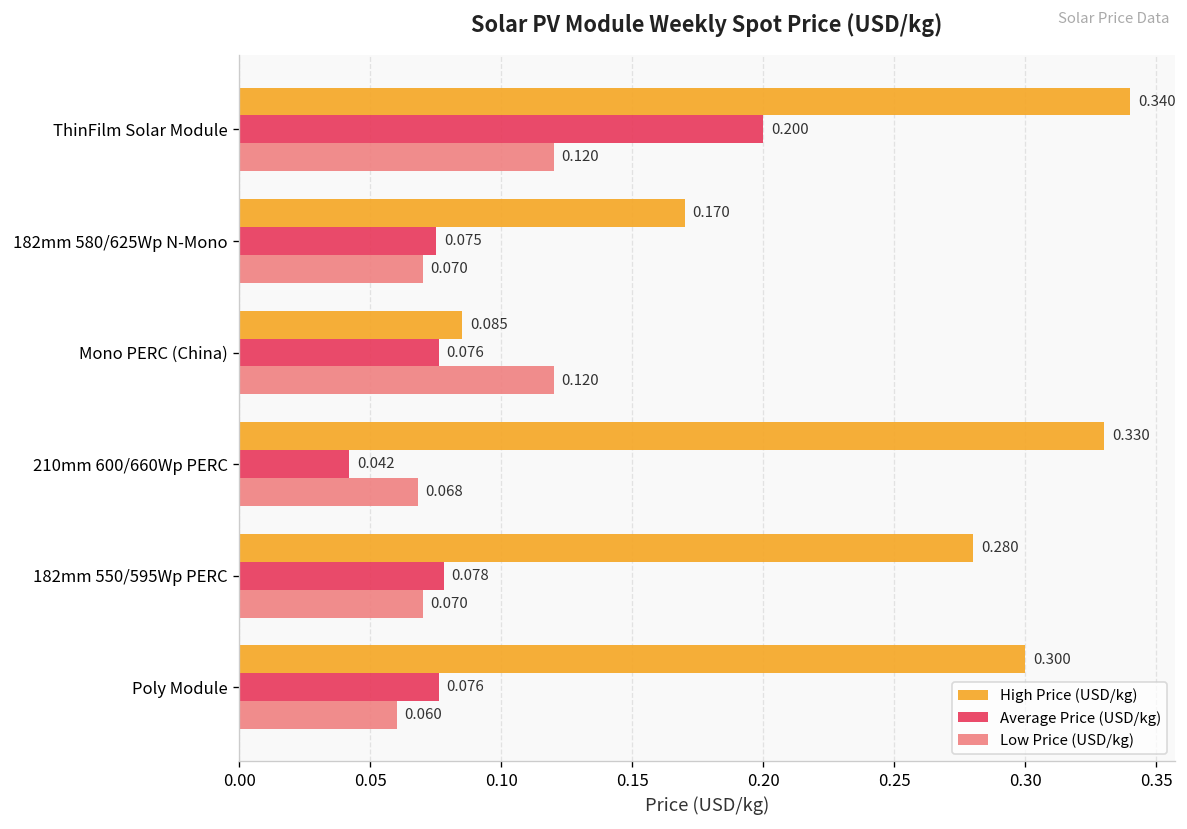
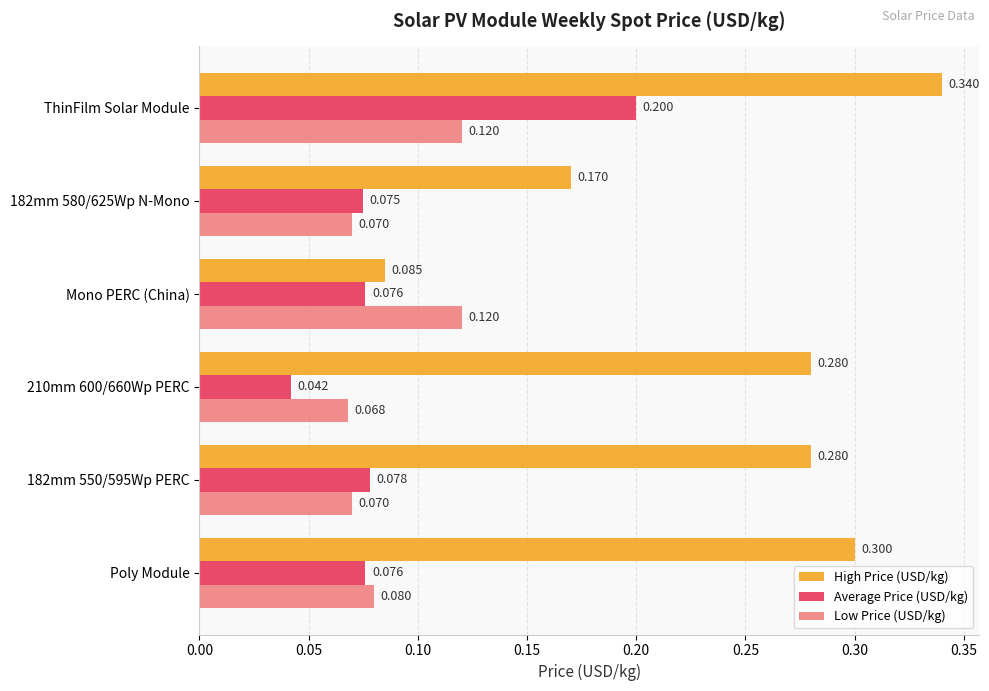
  {
    "High Price (USD/kg)": {
      "ThinFilm Solar Module": 0.340,
      "182mm 580/625Wp N-Mono": 0.170,
      "Mono PERC (China)": 0.085,
-     "210mm 600/660Wp PERC": 0.330,
+     "210mm 600/660Wp PERC": 0.280,
      "182mm 550/595Wp PERC": 0.280,
      "Poly Module": 0.300
    },
    "Average Price (USD/kg)": {
      "ThinFilm Solar Module": 0.200,
      "182mm 580/625Wp N-Mono": 0.075,
      "Mono PERC (China)": 0.076,
      "210mm 600/660Wp PERC": 0.042,
      "182mm 550/595Wp PERC": 0.078,
      "Poly Module": 0.076
    },
    "Low Price (USD/kg)": {
      "ThinFilm Solar Module": 0.120,
      "182mm 580/625Wp N-Mono": 0.070,
      "Mono PERC (China)": 0.120,
      "210mm 600/660Wp PERC": 0.068,
      "182mm 550/595Wp PERC": 0.070,
-     "Poly Module": 0.060
+     "Poly Module": 0.080
    }
  }
